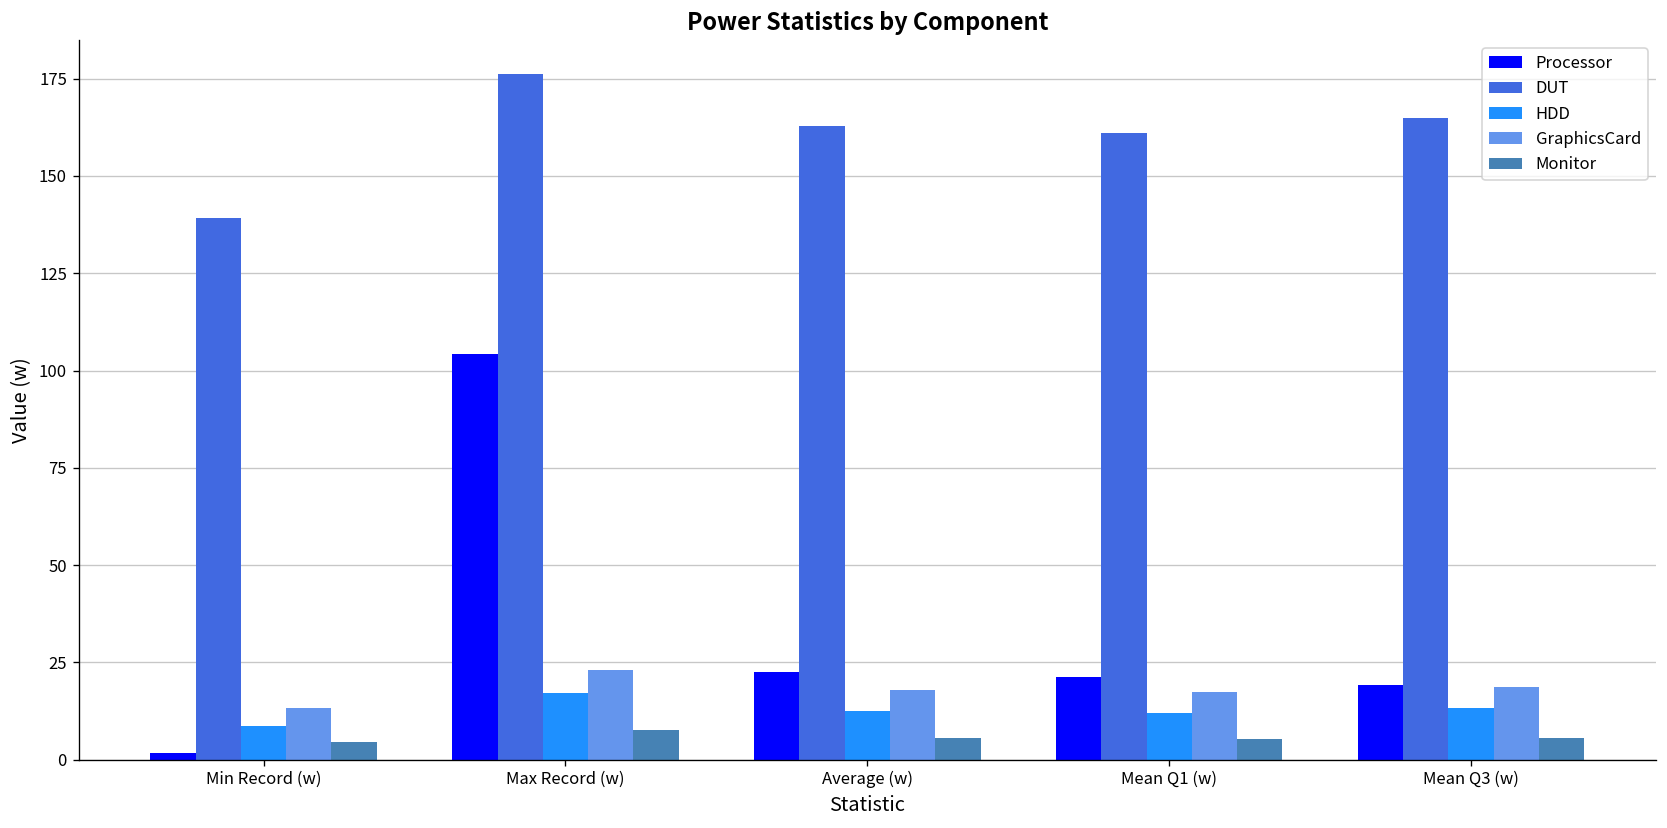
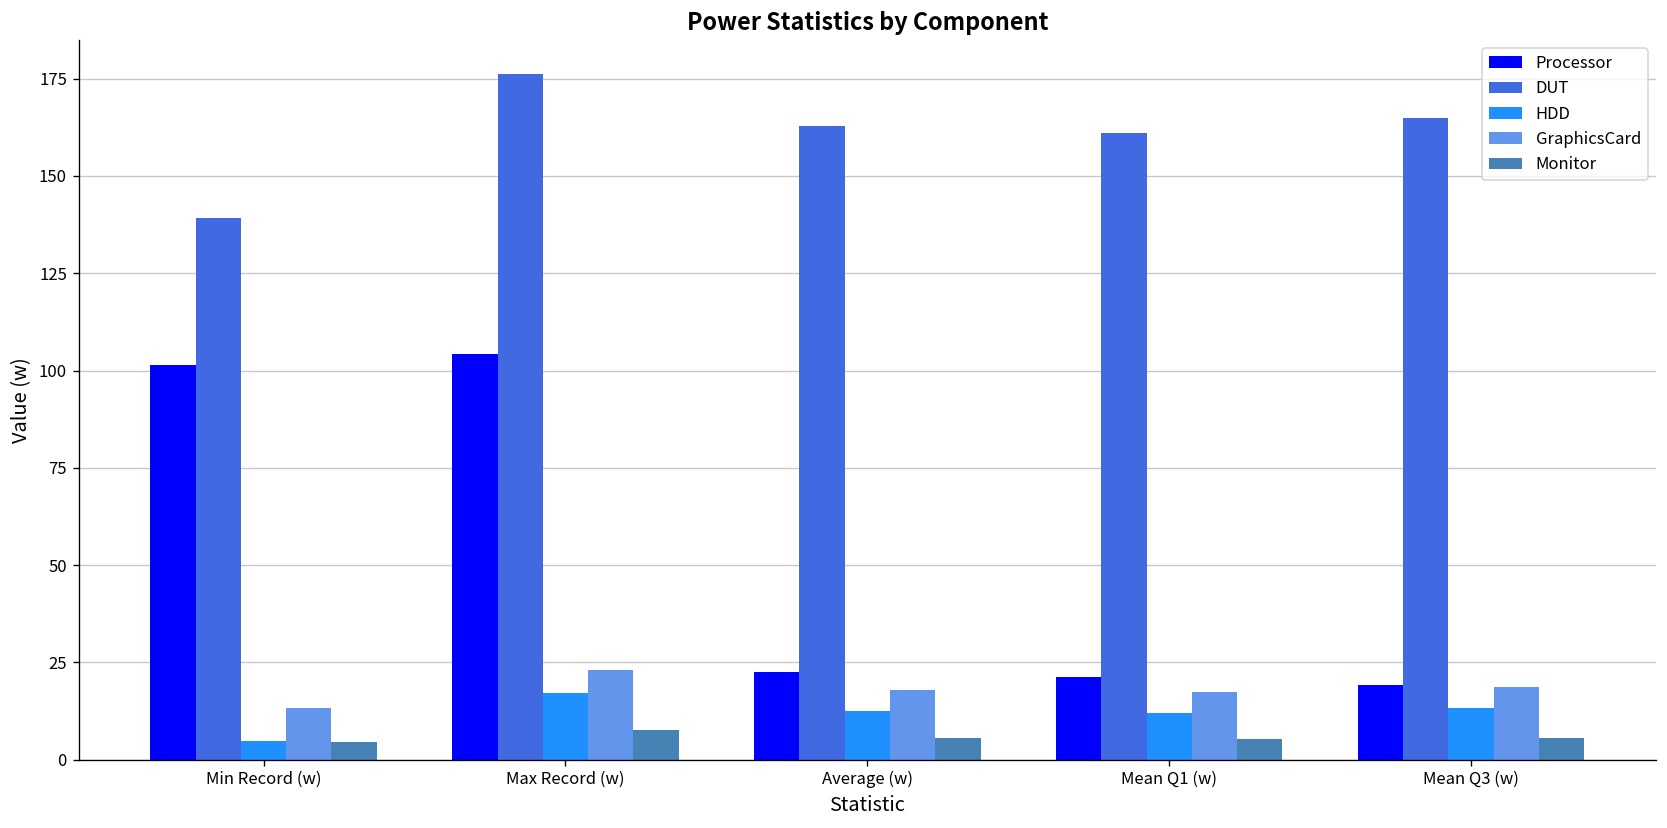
  {
    "Processor": {
-     "Min Record (w)": 2,
+     "Min Record (w)": 101,
      "Max Record (w)": 104,
      "Average (w)": 23,
      "Mean Q1 (w)": 21,
      "Mean Q3 (w)": 19
    },
    "HDD": {
-     "Min Record (w)": 9,
+     "Min Record (w)": 5,
      "Max Record (w)": 17,
      "Average (w)": 13,
      "Mean Q1 (w)": 12,
      "Mean Q3 (w)": 13
    }
  }
